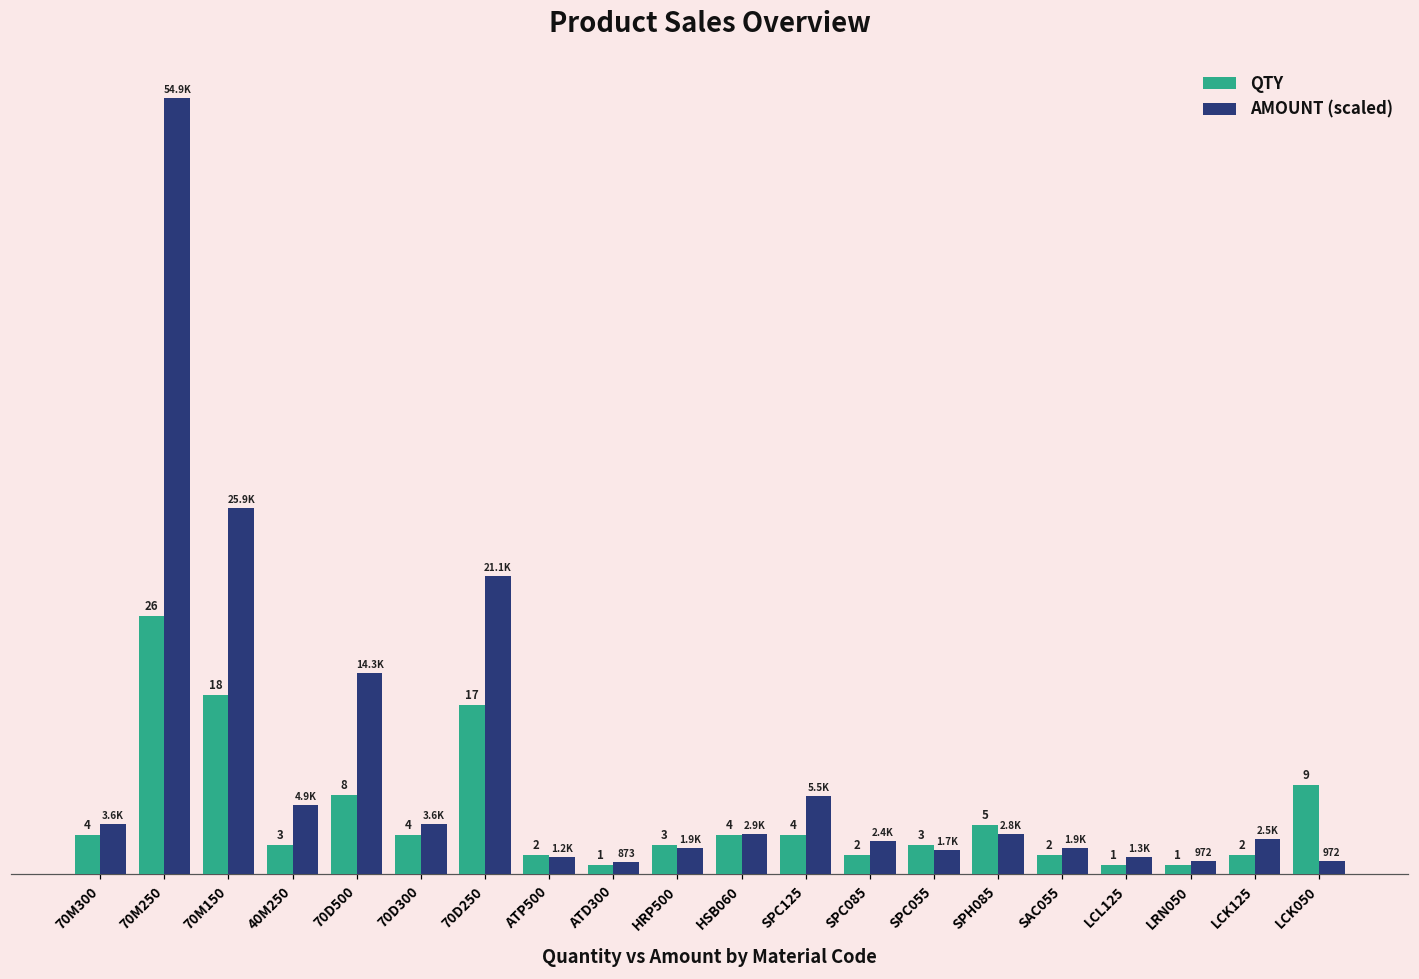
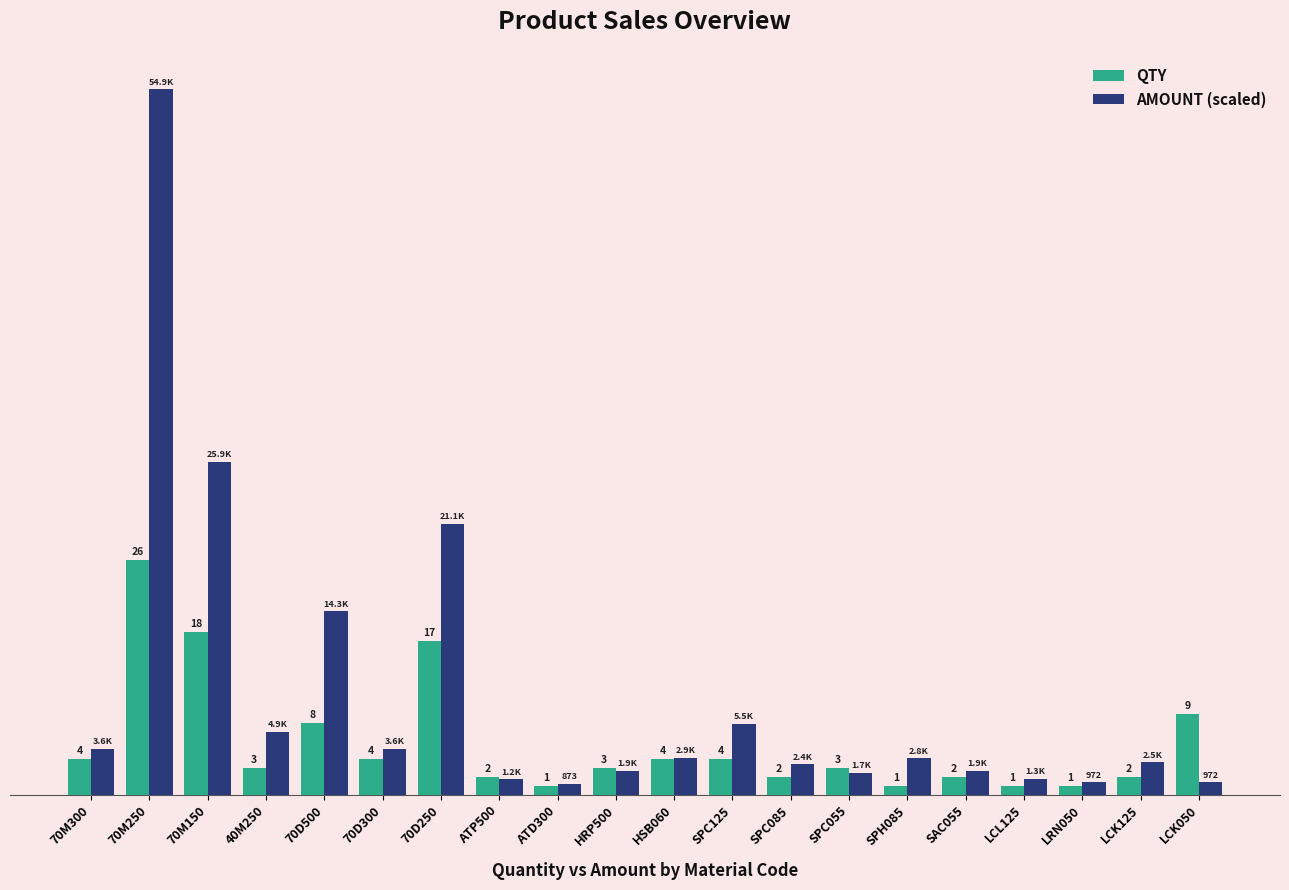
  {
    "QTY": {
      "70M300": 4,
      "70M250": 26,
      "70M150": 18,
      "40M250": 3,
      "70D500": 8,
      "70D300": 4,
      "70D250": 17,
      "ATP500": 2,
      "ATD300": 1,
      "HRP500": 3,
      "HSB060": 4,
      "SPC125": 4,
      "SPC085": 2,
      "SPC055": 3,
-     "SPH085": 5,
+     "SPH085": 1,
      "SAC055": 2,
      "LCL125": 1,
      "LRN050": 1,
      "LCK125": 2,
      "LCK050": 9
    }
  }
